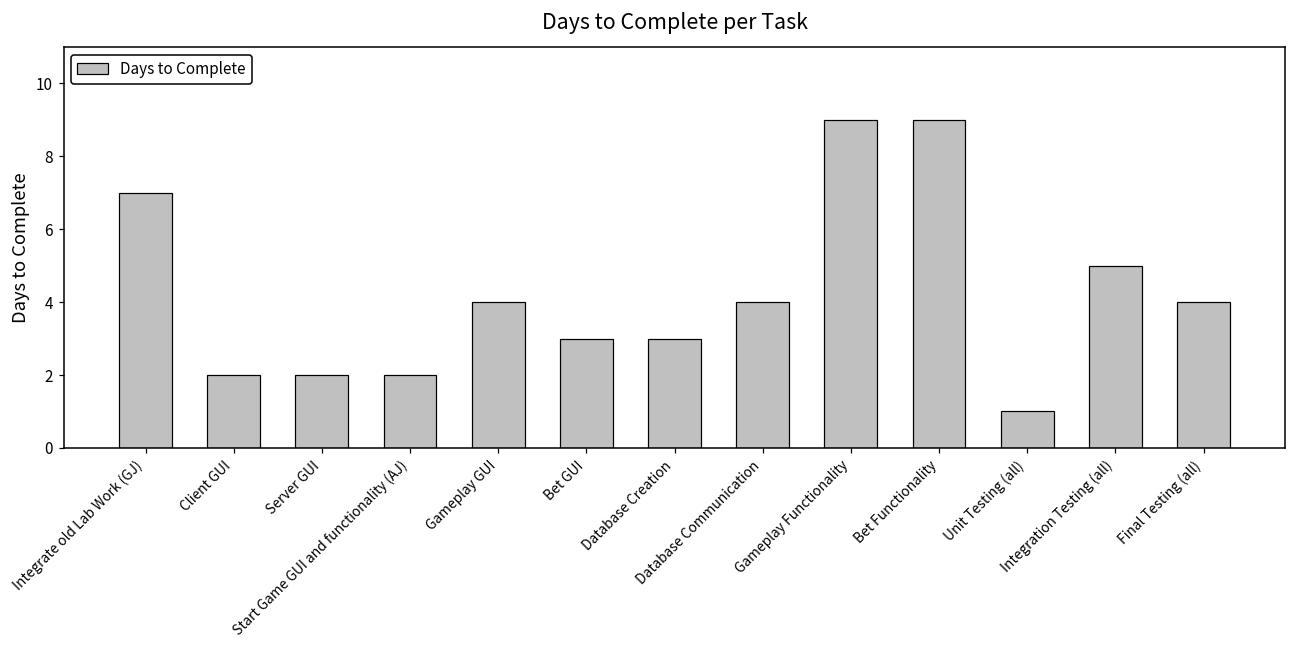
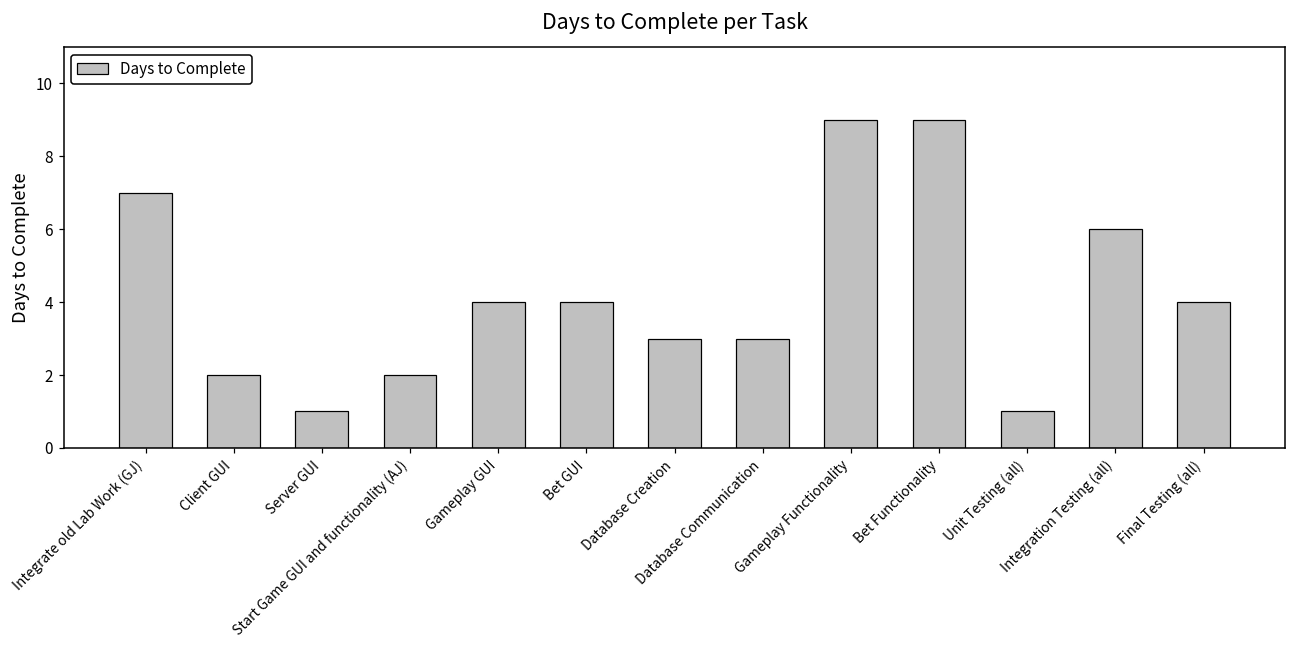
  {
    "Integrate old Lab Work (GJ)": 7,
    "Client GUI": 2,
-   "Server GUI": 2,
+   "Server GUI": 1,
    "Start Game GUI and functionality (AJ)": 2,
    "Gameplay GUI": 4,
-   "Bet GUI": 3,
+   "Bet GUI": 4,
    "Database Creation": 3,
-   "Database Communication": 4,
+   "Database Communication": 3,
    "Gameplay Functionality": 9,
    "Bet Functionality": 9,
    "Unit Testing (all)": 1,
-   "Integration Testing (all)": 5,
+   "Integration Testing (all)": 6,
    "Final Testing (all)": 4
  }
